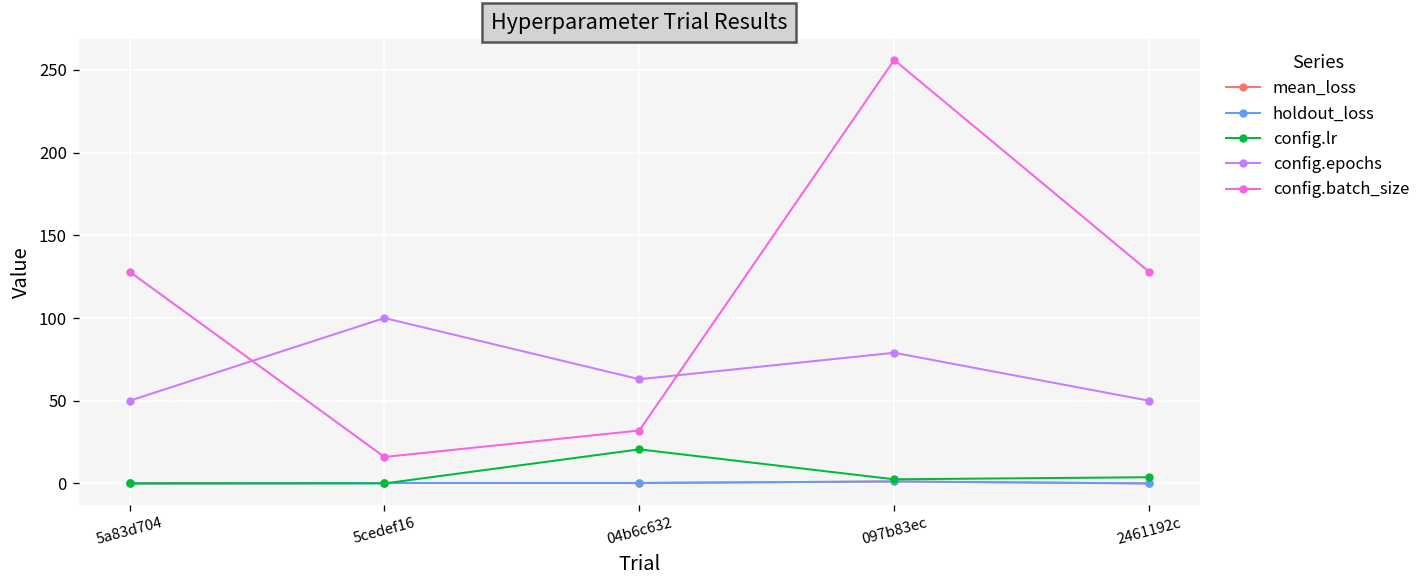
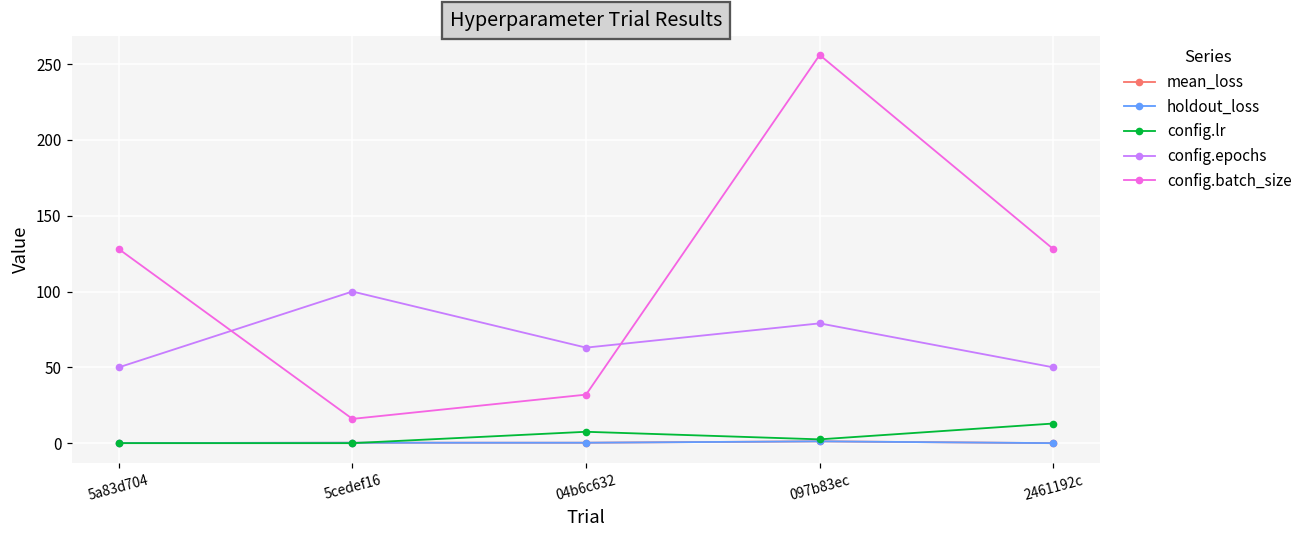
  {
    "holdout_loss": {
      "04b6c632": 0,
      "2461192c": 0
    },
    "config.lr": {
-     "04b6c632": 21,
-     "2461192c": 4
+     "04b6c632": 8,
+     "2461192c": 13
    }
  }
